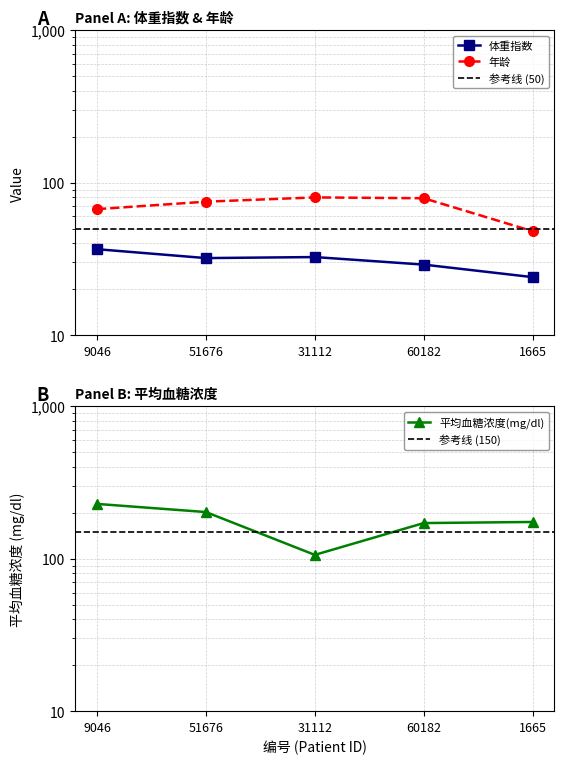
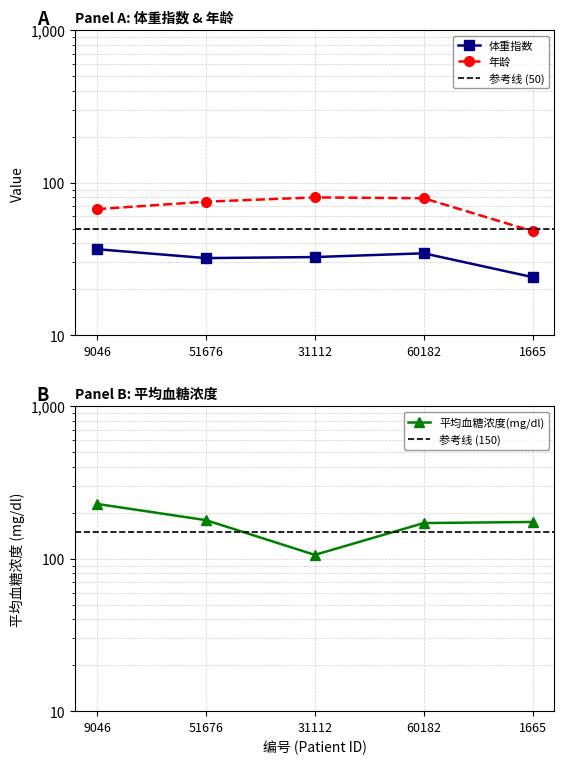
  {
    "Panel A: 体重指数 & 年龄": {
      "体重指数": {
        "9046": 37,
        "51676": 32,
        "31112": 33,
-       "60182": 29,
+       "60182": 34,
        "1665": 24
      },
      "年龄": {
        "9046": 70,
        "51676": 80,
        "31112": 80,
        "60182": 80,
        "1665": 48
      }
    },
    "Panel B: 平均血糖浓度": {
      "9046": 230,
-     "51676": 200,
+     "51676": 180,
      "31112": 110,
      "60182": 170,
      "1665": 170
    }
  }
